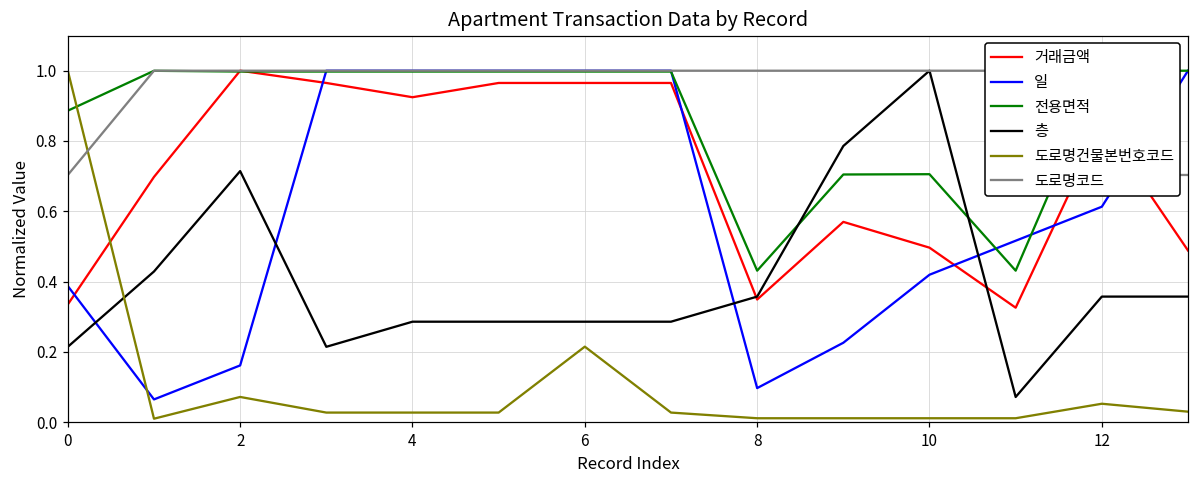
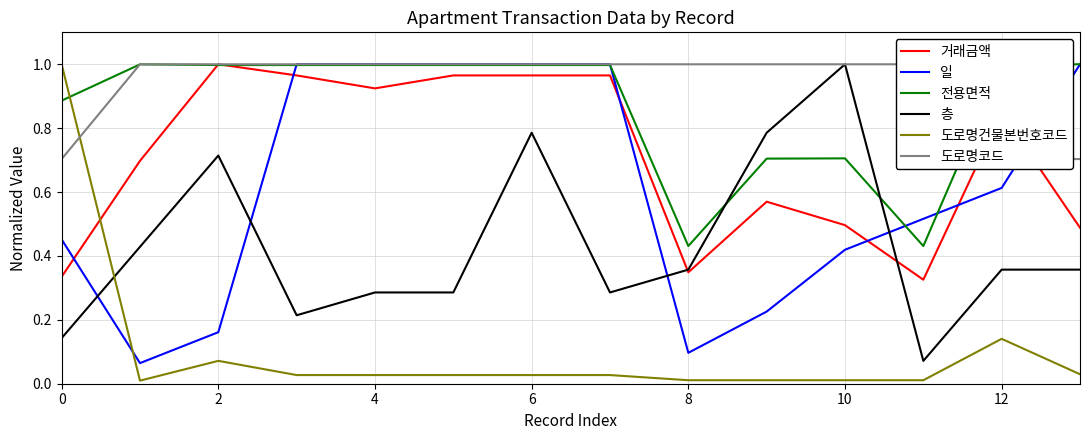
  {
    "거래금액": {
      "0": 0.33,
      "4": 0.92,
      "6": 0.97,
      "8": 0.35,
      "10": 0.50
    },
    "일": {
-     "0": 0.39,
+     "0": 0.45,
      "2": 0.16,
      "8": 0.10,
      "10": 0.42,
      "12": 0.61
    },
    "전용면적": {
      "0": 0.89,
      "8": 0.43,
      "10": 0.71
    },
    "층": {
-     "0": 0.21,
+     "0": 0.14,
      "2": 0.71,
      "4": 0.29,
-     "6": 0.29,
+     "6": 0.79,
      "8": 0.36,
      "12": 0.36
    },
    "도로명건물본번호코드": {
      "0": 1.00,
      "2": 0.07,
      "4": 0.03,
-     "6": 0.21,
+     "6": 0.03,
      "8": 0.01,
      "10": 0.01,
-     "12": 0.05
+     "12": 0.14
    },
    "도로명코드": {
      "0": 0.70,
      "8": 1.00
    }
  }
